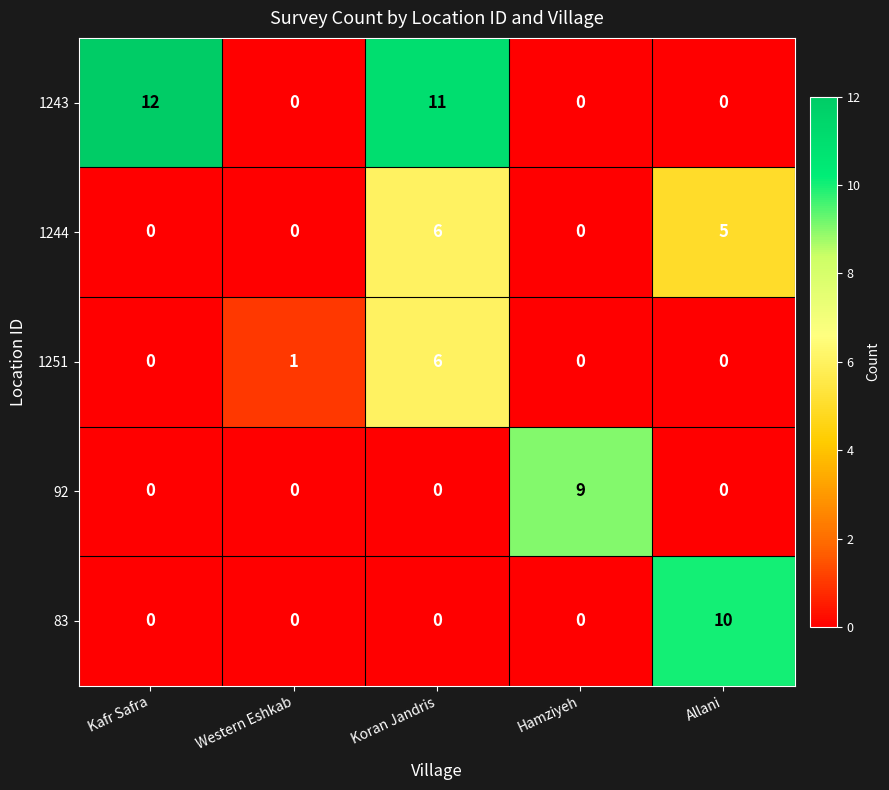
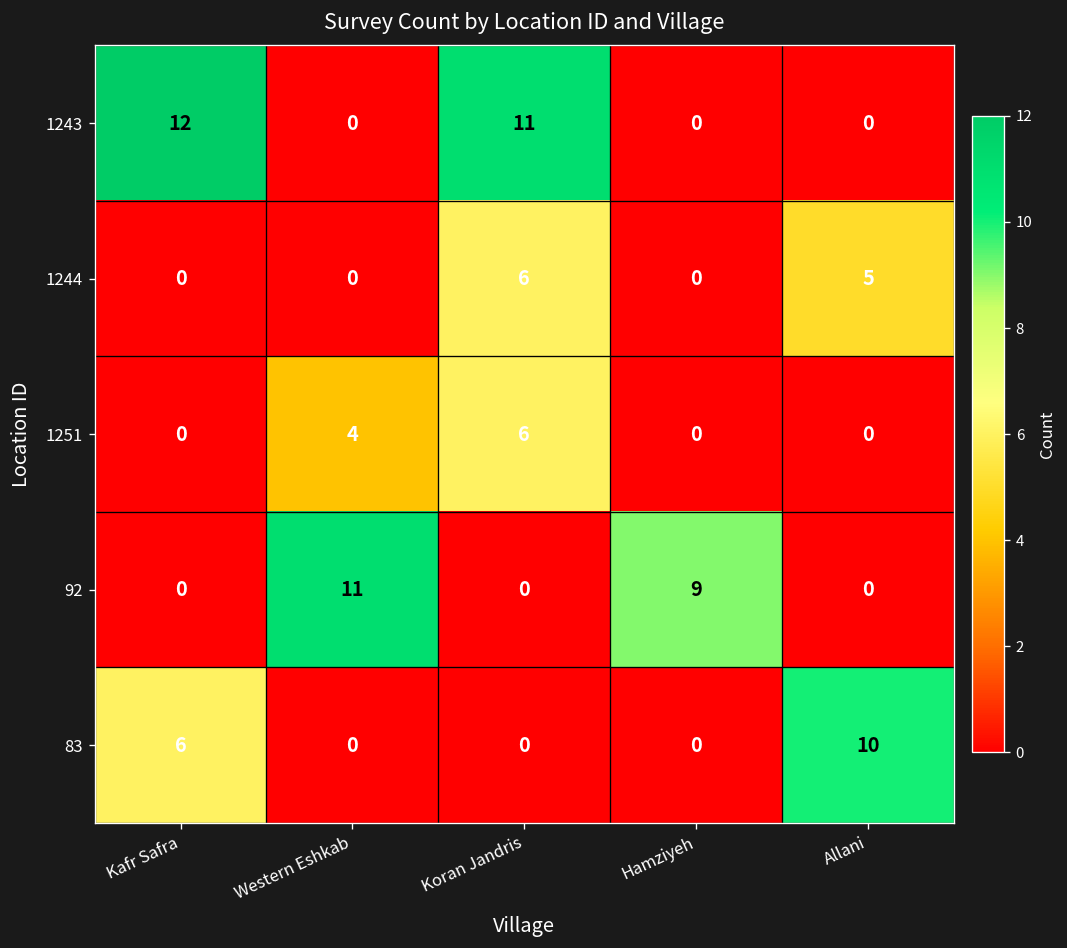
  {
    "1243": {
      "Kafr Safra": 12,
      "Western Eshkab": 0,
      "Koran Jandris": 11,
      "Hamziyeh": 0,
      "Allani": 0
    },
    "1244": {
      "Kafr Safra": 0,
      "Western Eshkab": 0,
      "Koran Jandris": 6,
      "Hamziyeh": 0,
      "Allani": 5
    },
    "1251": {
      "Kafr Safra": 0,
-     "Western Eshkab": 1,
+     "Western Eshkab": 4,
      "Koran Jandris": 6,
      "Hamziyeh": 0,
      "Allani": 0
    },
    "92": {
      "Kafr Safra": 0,
-     "Western Eshkab": 0,
+     "Western Eshkab": 11,
      "Koran Jandris": 0,
      "Hamziyeh": 9,
      "Allani": 0
    },
    "83": {
-     "Kafr Safra": 0,
+     "Kafr Safra": 6,
      "Western Eshkab": 0,
      "Koran Jandris": 0,
      "Hamziyeh": 0,
      "Allani": 10
    }
  }
